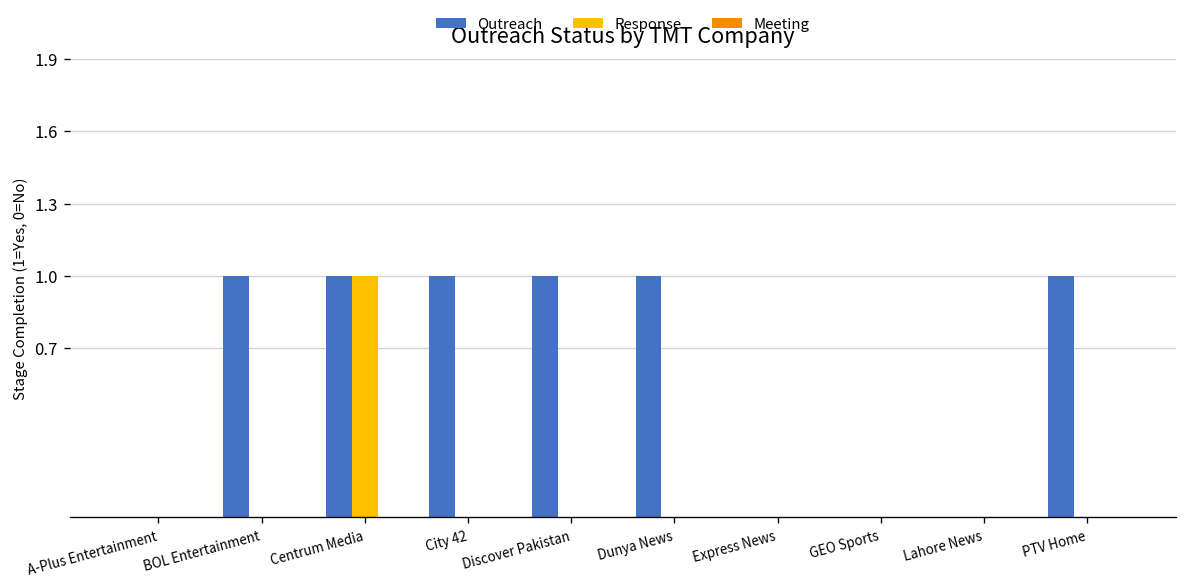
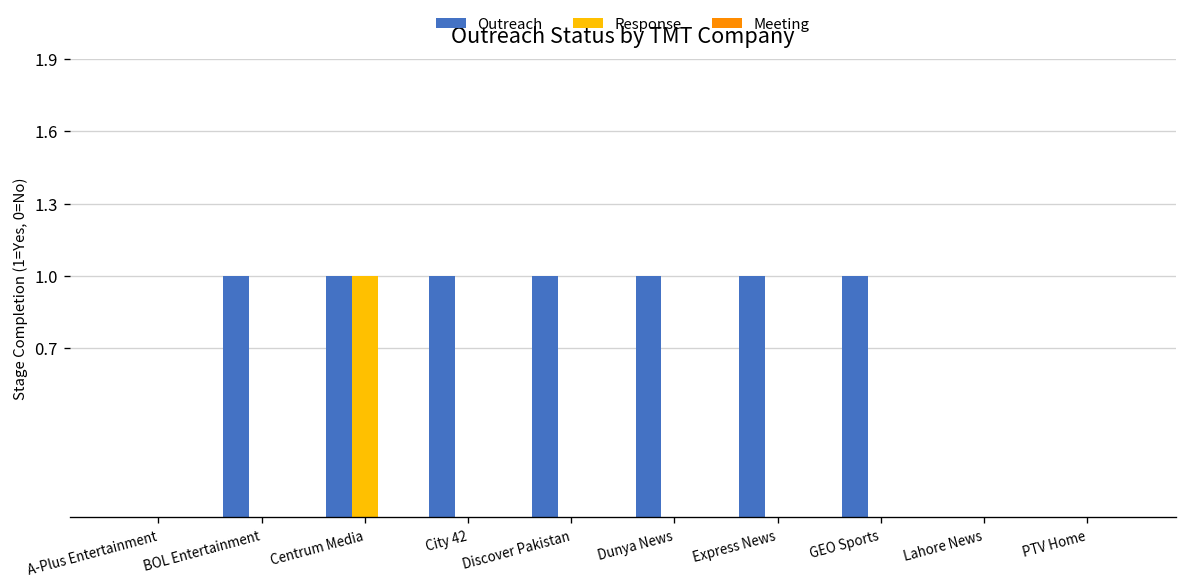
  {
    "Outreach": {
      "A-Plus Entertainment": 0,
      "BOL Entertainment": 1,
      "Centrum Media": 1,
      "City 42": 1,
      "Discover Pakistan": 1,
      "Dunya News": 1,
-     "Express News": 0,
-     "GEO Sports": 0,
+     "Express News": 1,
+     "GEO Sports": 1,
      "Lahore News": 0,
-     "PTV Home": 1
+     "PTV Home": 0
    }
  }
